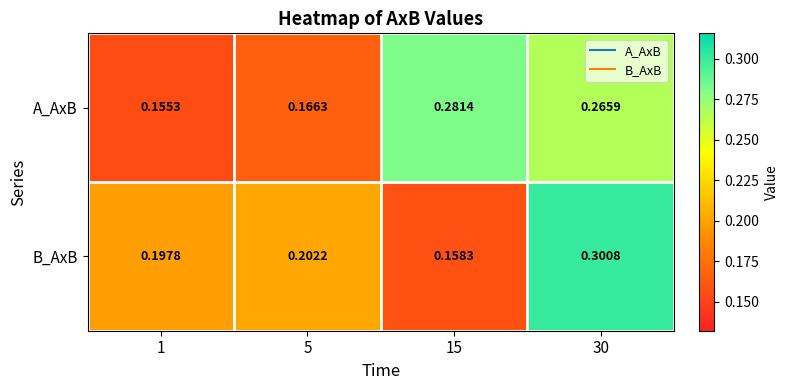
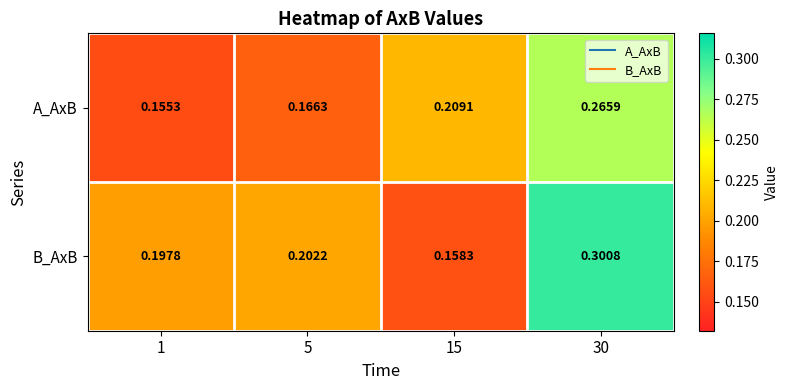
  {
    "A_AxB": {
      "1": 0.1553,
      "5": 0.1663,
-     "15": 0.2814,
+     "15": 0.2091,
      "30": 0.2659
    },
    "B_AxB": {
      "1": 0.1978,
      "5": 0.2022,
      "15": 0.1583,
      "30": 0.3008
    }
  }
